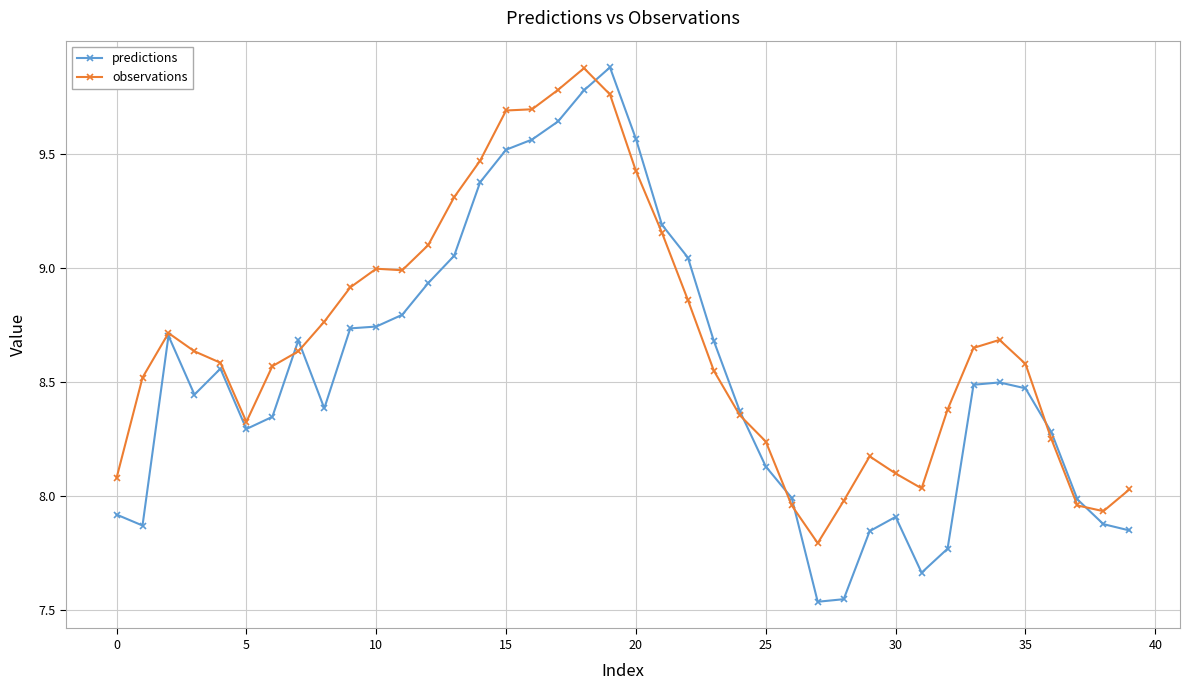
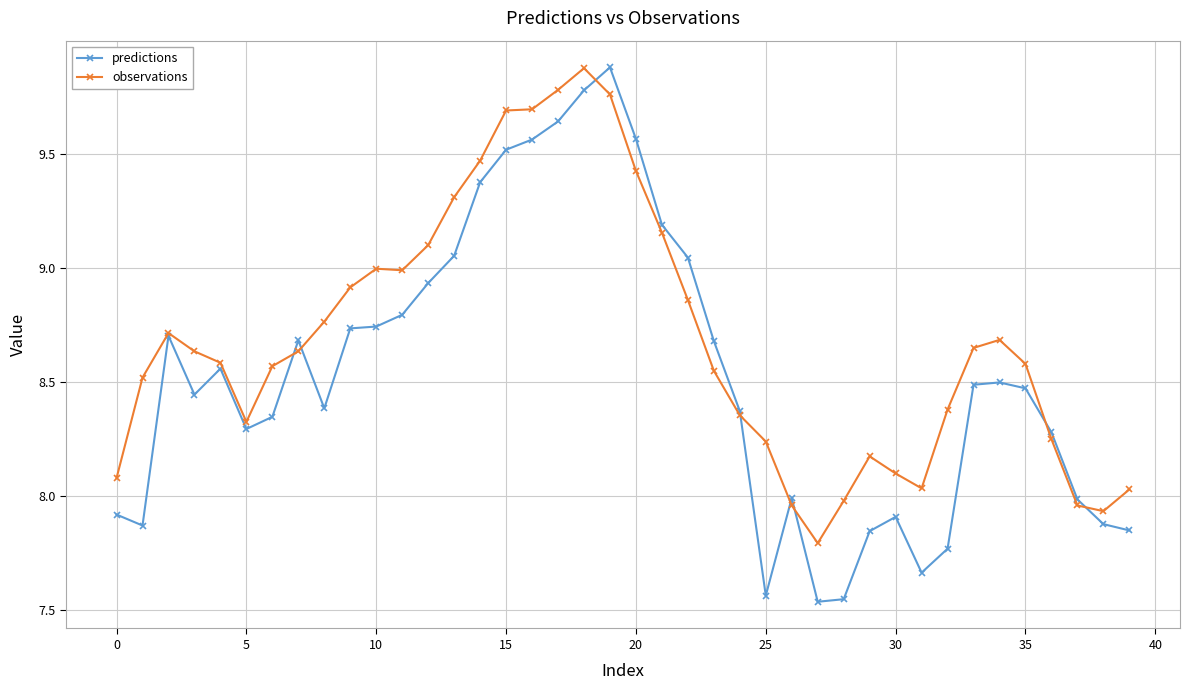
  {
    "predictions": {
      "0": 7.92,
      "5": 8.29,
      "10": 8.74,
      "15": 9.52,
      "20": 9.57,
-     "25": 8.13,
+     "25": 7.57,
      "30": 7.91,
      "35": 8.47
    },
    "observations": {
      "0": 8.08,
      "5": 8.33,
      "10": 9.00,
      "15": 9.69,
      "20": 9.43,
      "25": 8.24,
      "30": 8.10,
      "35": 8.58
    }
  }
